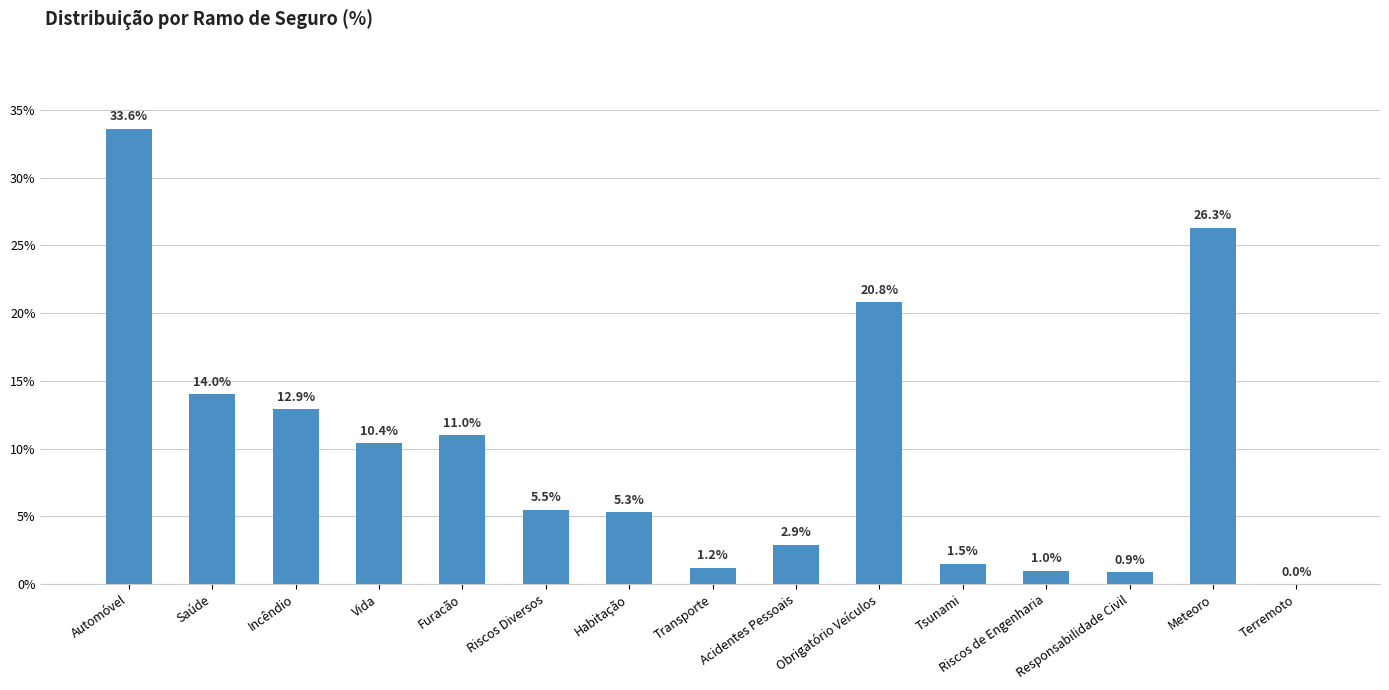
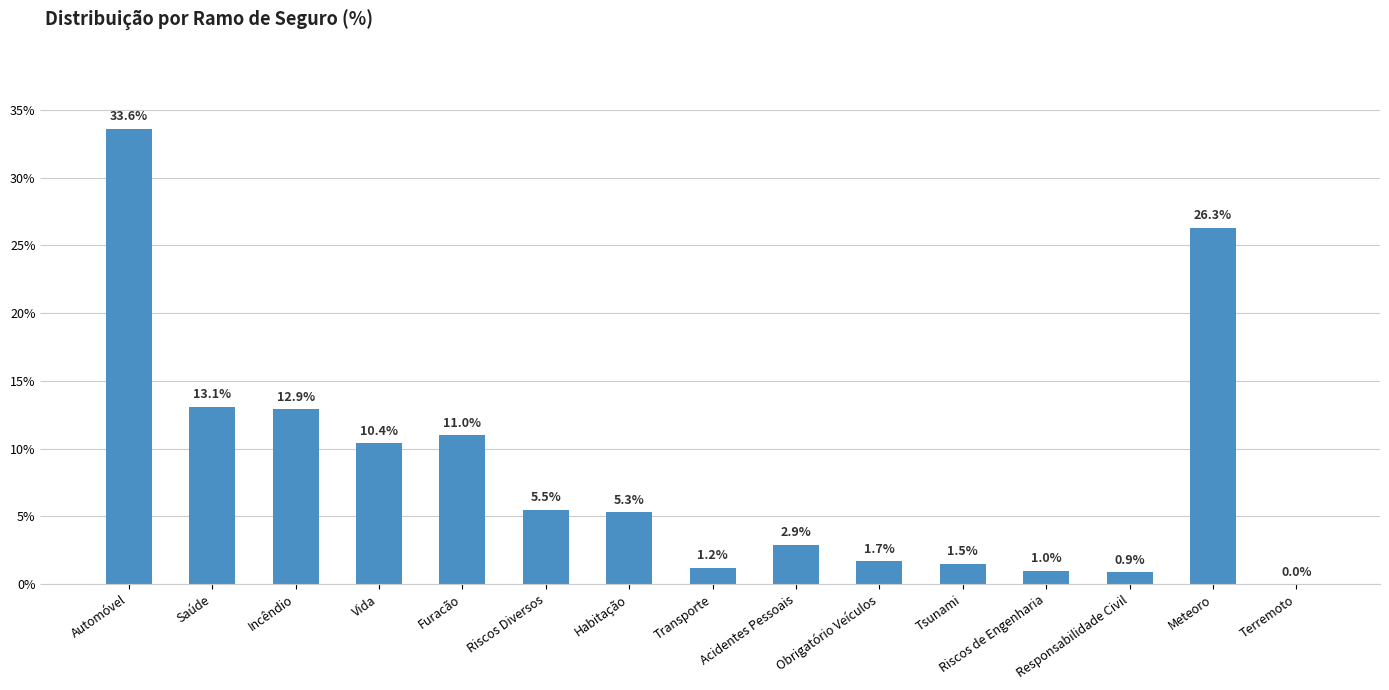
  {
    "Automóvel": "33.6%",
-   "Saúde": "14.0%",
+   "Saúde": "13.1%",
    "Incêndio": "12.9%",
    "Vida": "10.4%",
    "Furacão": "11.0%",
    "Riscos Diversos": "5.5%",
    "Habitação": "5.3%",
    "Transporte": "1.2%",
    "Acidentes Pessoais": "2.9%",
-   "Obrigatório Veículos": "20.8%",
+   "Obrigatório Veículos": "1.7%",
    "Tsunami": "1.5%",
    "Riscos de Engenharia": "1.0%",
    "Responsabilidade Civil": "0.9%",
    "Meteoro": "26.3%",
    "Terremoto": "0.0%"
  }
